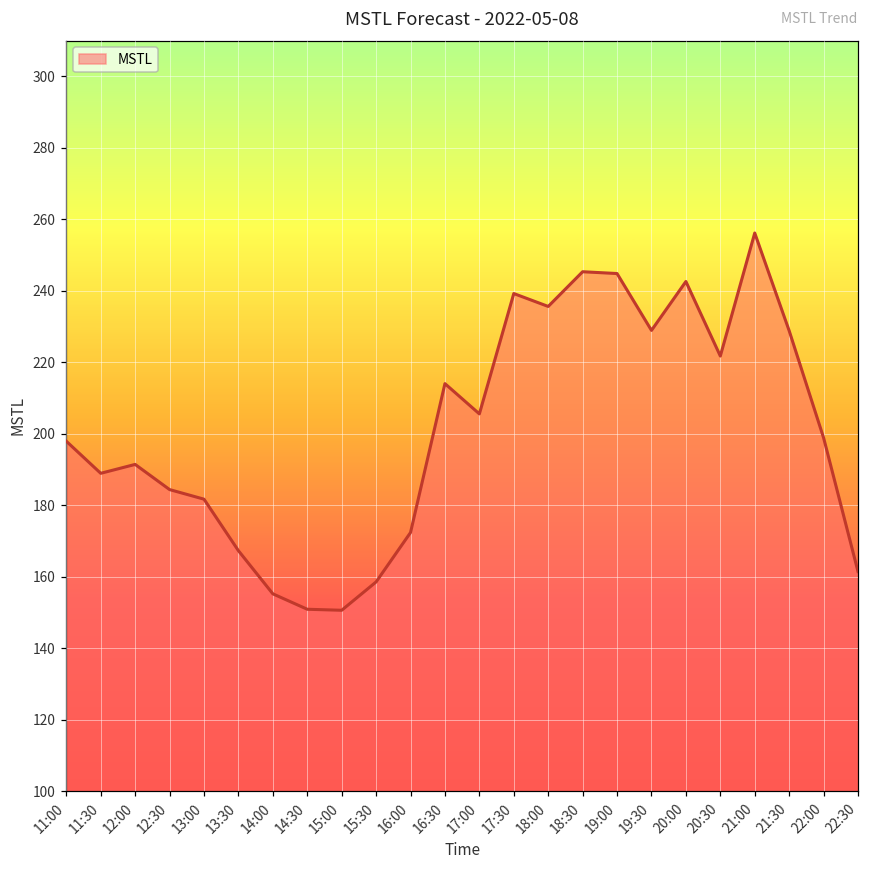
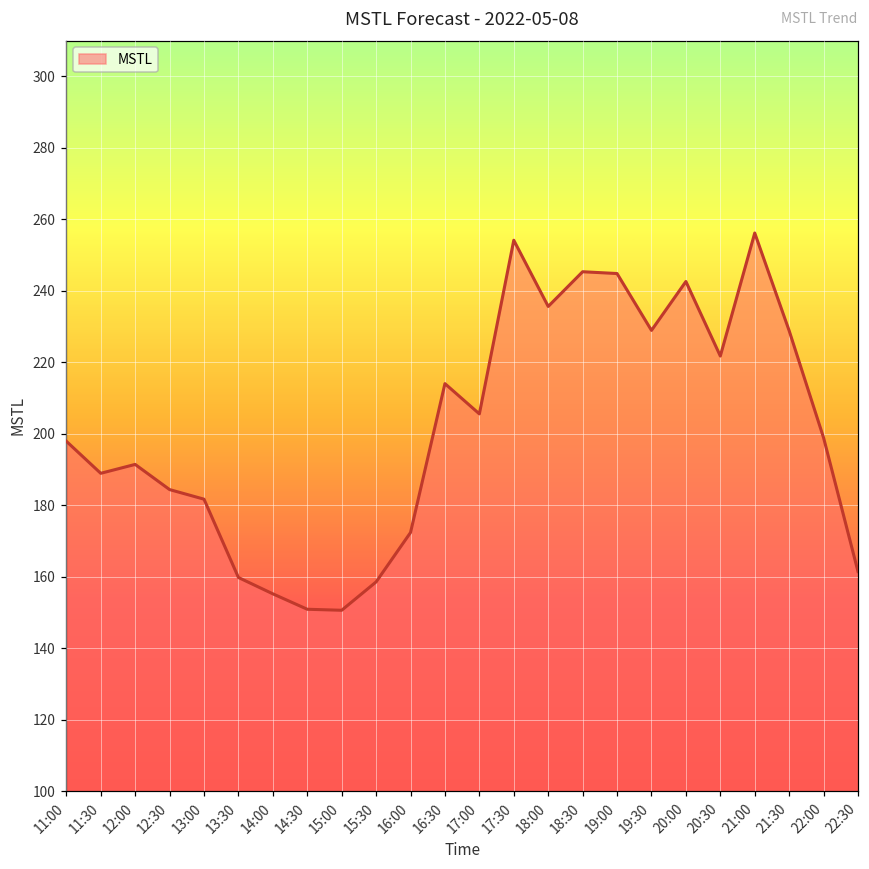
  {
    "11:00": 198,
    "11:30": 189,
    "12:00": 191,
    "12:30": 184,
    "13:00": 182,
-   "13:30": 167,
+   "13:30": 160,
    "14:00": 155,
    "14:30": 151,
    "15:00": 151,
    "15:30": 159,
    "16:00": 172,
    "16:30": 214,
    "17:00": 206,
-   "17:30": 239,
+   "17:30": 254,
    "18:00": 236,
    "18:30": 245,
    "19:00": 245,
    "19:30": 229,
    "20:00": 243,
    "20:30": 222,
    "21:00": 256,
    "21:30": 229,
    "22:00": 199,
    "22:30": 161
  }
